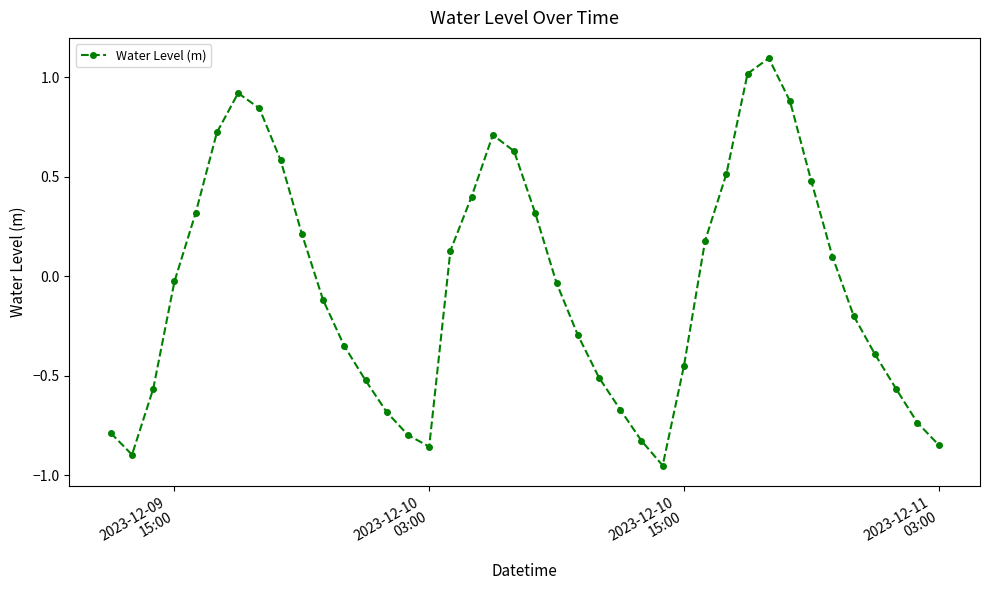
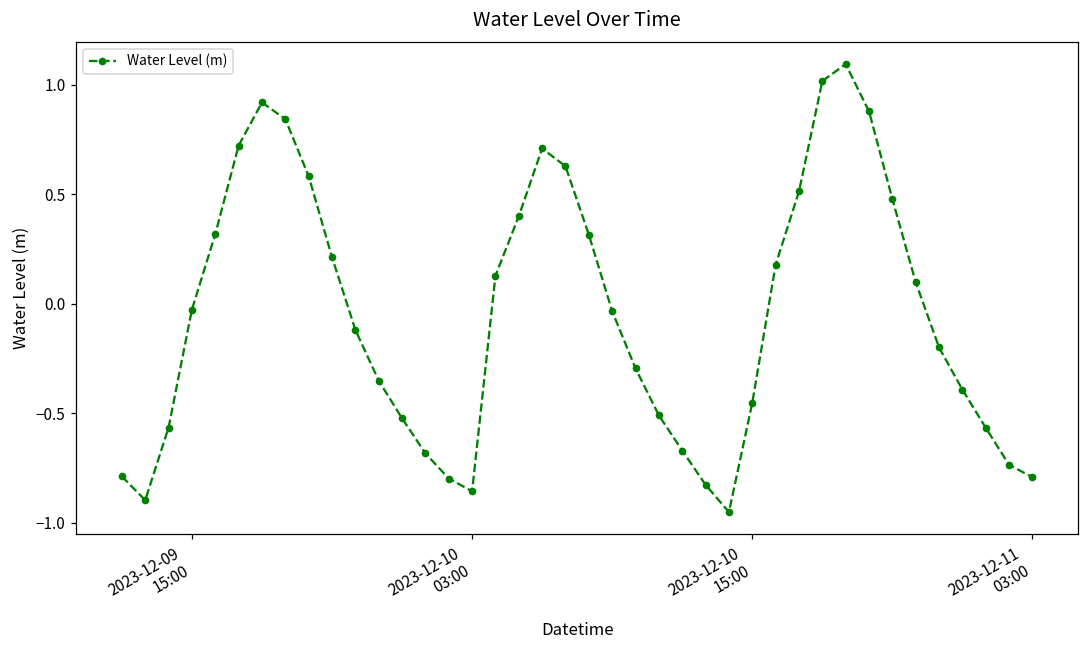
  {
    "2023-12-09 15:00": -0.03,
    "2023-12-10 03:00": -0.86,
    "2023-12-10 15:00": -0.45,
-   "2023-12-11 03:00": -0.85
+   "2023-12-11 03:00": -0.79
  }
